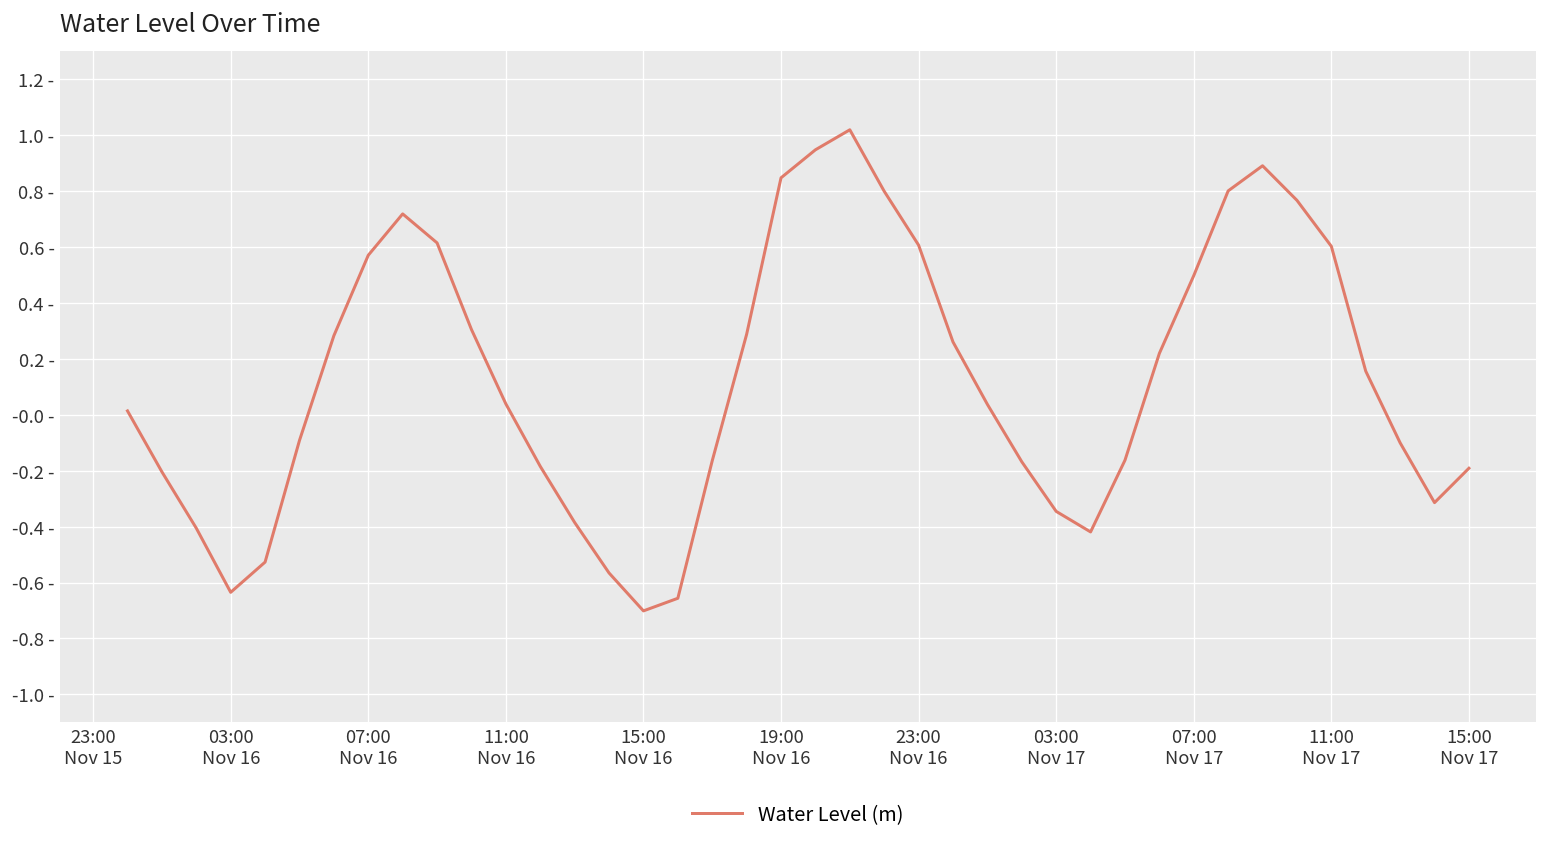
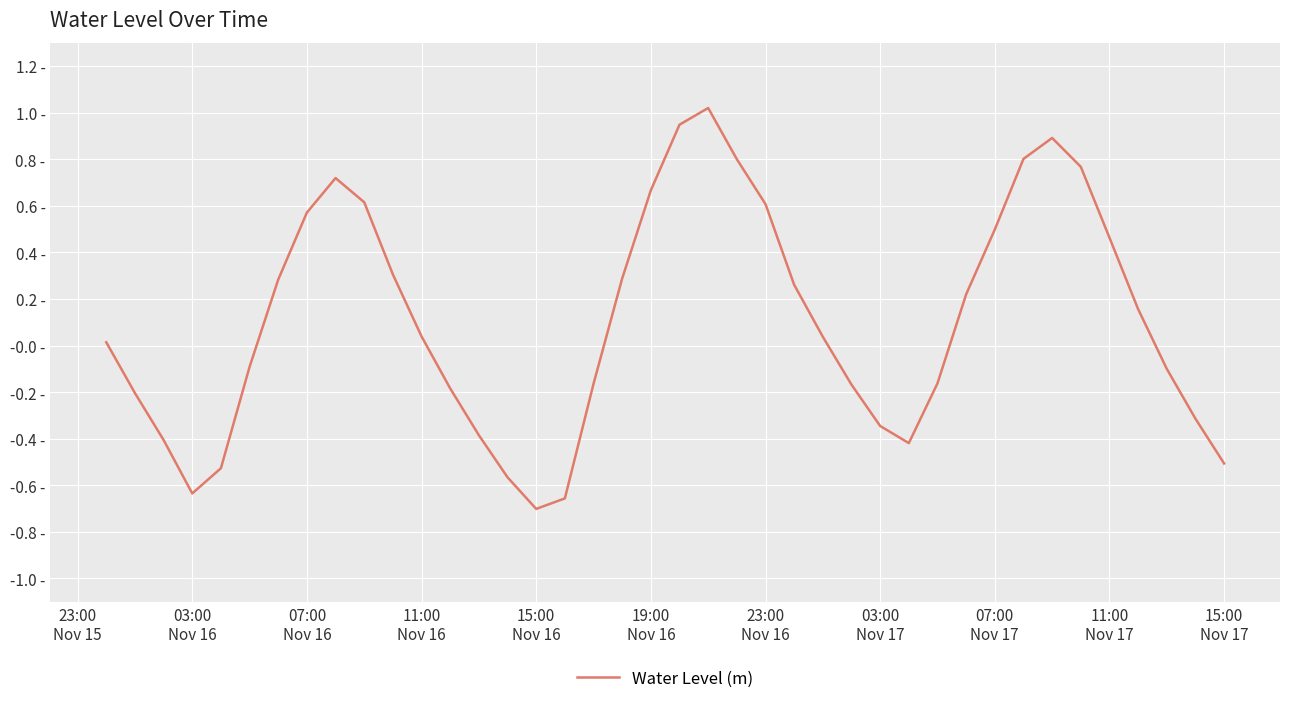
  {
    "03:00 Nov 16": "-0.64 -",
    "07:00 Nov 16": "0.57 -",
    "11:00 Nov 16": "0.04 -",
    "15:00 Nov 16": "-0.70 -",
-   "19:00 Nov 16": "0.85 -",
+   "19:00 Nov 16": "0.67 -",
    "23:00 Nov 16": "0.61 -",
    "03:00 Nov 17": "-0.35 -",
    "07:00 Nov 17": "0.50 -",
-   "11:00 Nov 17": "0.60 -",
-   "15:00 Nov 17": "-0.19 -"
+   "11:00 Nov 17": "0.46 -",
+   "15:00 Nov 17": "-0.51 -"
  }
